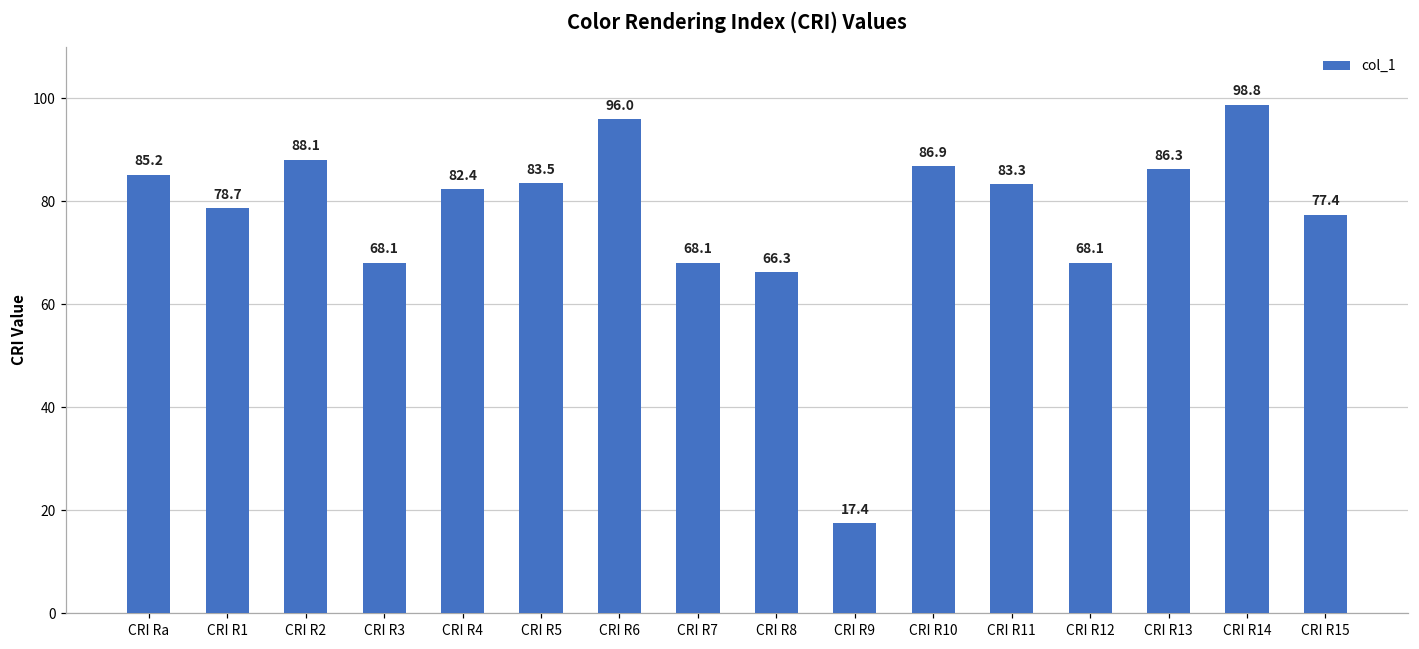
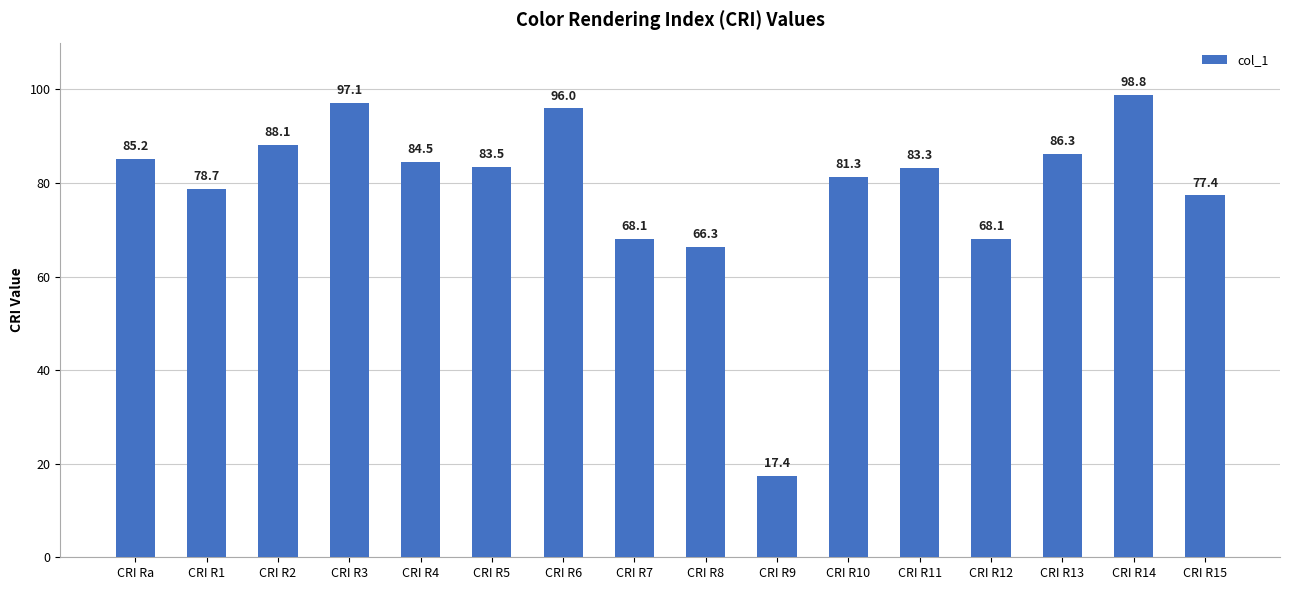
  {
    "CRI Ra": 85.2,
    "CRI R1": 78.7,
    "CRI R2": 88.1,
-   "CRI R3": 68.1,
-   "CRI R4": 82.4,
+   "CRI R3": 97.1,
+   "CRI R4": 84.5,
    "CRI R5": 83.5,
    "CRI R6": 96.0,
    "CRI R7": 68.1,
    "CRI R8": 66.3,
    "CRI R9": 17.4,
-   "CRI R10": 86.9,
+   "CRI R10": 81.3,
    "CRI R11": 83.3,
    "CRI R12": 68.1,
    "CRI R13": 86.3,
    "CRI R14": 98.8,
    "CRI R15": 77.4
  }
